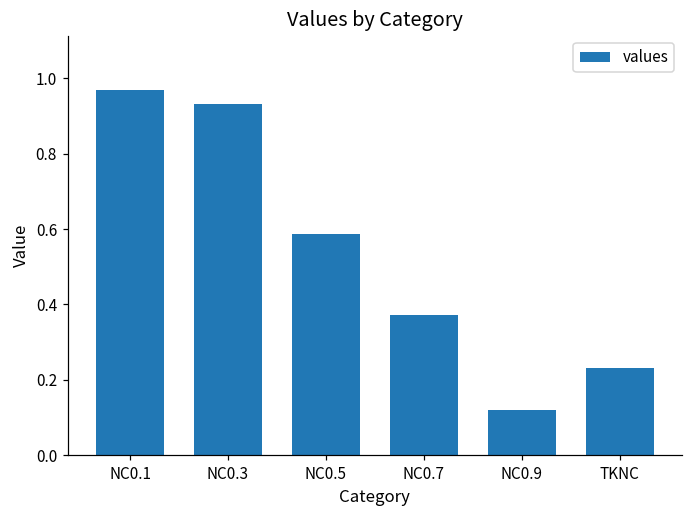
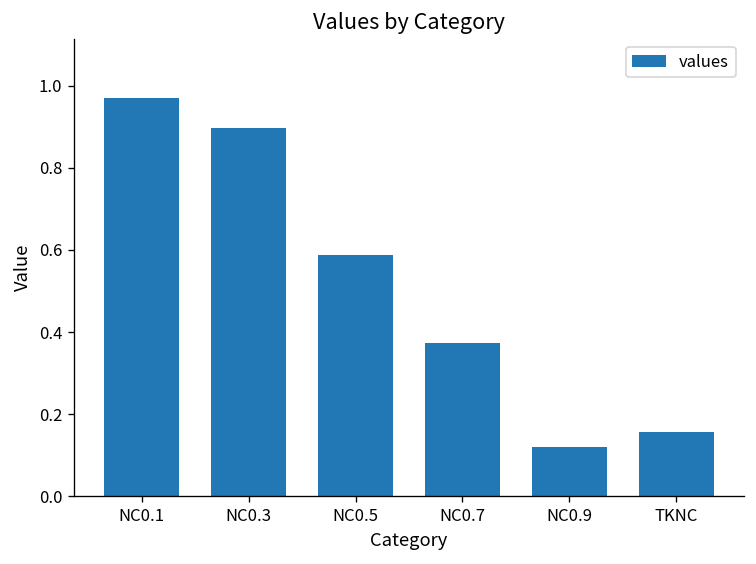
  {
    "NC0.1": 0.97,
-   "NC0.3": 0.93,
+   "NC0.3": 0.90,
    "NC0.5": 0.59,
    "NC0.7": 0.37,
    "NC0.9": 0.12,
-   "TKNC": 0.23
+   "TKNC": 0.16
  }
